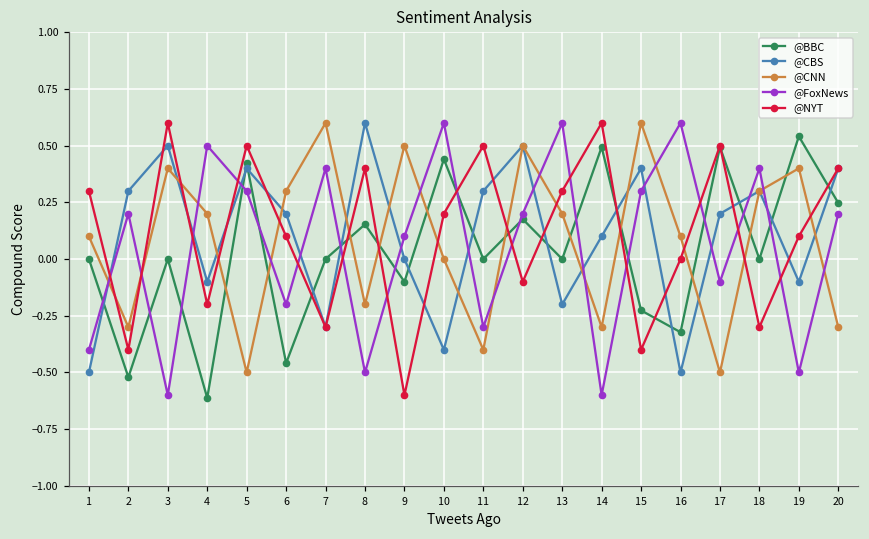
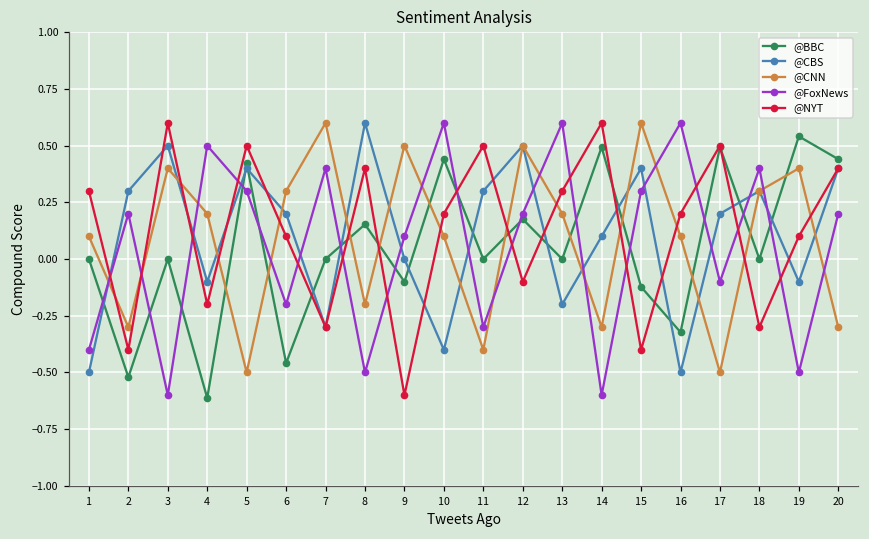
  {
    "@BBC": {
      "1": 0.00,
      "2": -0.52,
      "3": 0.00,
      "4": -0.61,
      "5": 0.42,
      "6": -0.46,
      "7": 0.00,
      "8": 0.15,
      "9": -0.10,
      "10": 0.44,
      "11": 0.00,
      "12": 0.18,
      "13": 0.00,
      "14": 0.49,
-     "15": -0.23,
+     "15": -0.12,
      "16": -0.32,
      "18": 0.00,
      "19": 0.54,
-     "20": 0.25
+     "20": 0.44
    },
    "@CBS": {
      "1": -0.50,
      "2": 0.30,
      "3": 0.50,
      "4": -0.10,
      "5": 0.40,
      "6": 0.20,
      "8": 0.60,
      "9": 0.00,
      "10": -0.40,
      "11": 0.30,
      "13": -0.20,
      "14": 0.10,
      "15": 0.40,
      "16": -0.50,
      "17": 0.20,
      "19": -0.10
    },
    "@CNN": {
      "1": 0.1,
      "2": -0.3,
      "3": 0.4,
      "4": 0.2,
      "5": -0.5,
      "6": 0.3,
      "7": 0.6,
      "8": -0.2,
      "9": 0.5,
-     "10": 0.0,
+     "10": 0.1,
      "11": -0.4,
      "13": 0.2,
      "14": -0.3,
      "15": 0.6,
      "16": 0.1,
      "17": -0.5,
      "19": 0.4,
      "20": -0.3
    },
    "@FoxNews": {
      "1": -0.40,
      "2": 0.20,
      "3": -0.60,
      "4": 0.50,
      "5": 0.30,
      "6": -0.20,
      "7": 0.40,
      "8": -0.50,
      "9": 0.10,
      "10": 0.60,
      "11": -0.30,
      "12": 0.20,
      "13": 0.60,
      "14": -0.60,
      "15": 0.30,
      "16": 0.60,
      "17": -0.10,
      "18": 0.40,
      "19": -0.50,
      "20": 0.20
    },
    "@NYT": {
      "1": 0.3,
      "2": -0.4,
      "3": 0.6,
      "4": -0.2,
      "5": 0.5,
      "6": 0.1,
      "8": 0.4,
      "9": -0.6,
      "10": 0.2,
      "11": 0.5,
      "12": -0.1,
      "13": 0.3,
      "14": 0.6,
      "15": -0.4,
-     "16": 0.0,
+     "16": 0.2,
      "18": -0.3,
      "19": 0.1
    }
  }
